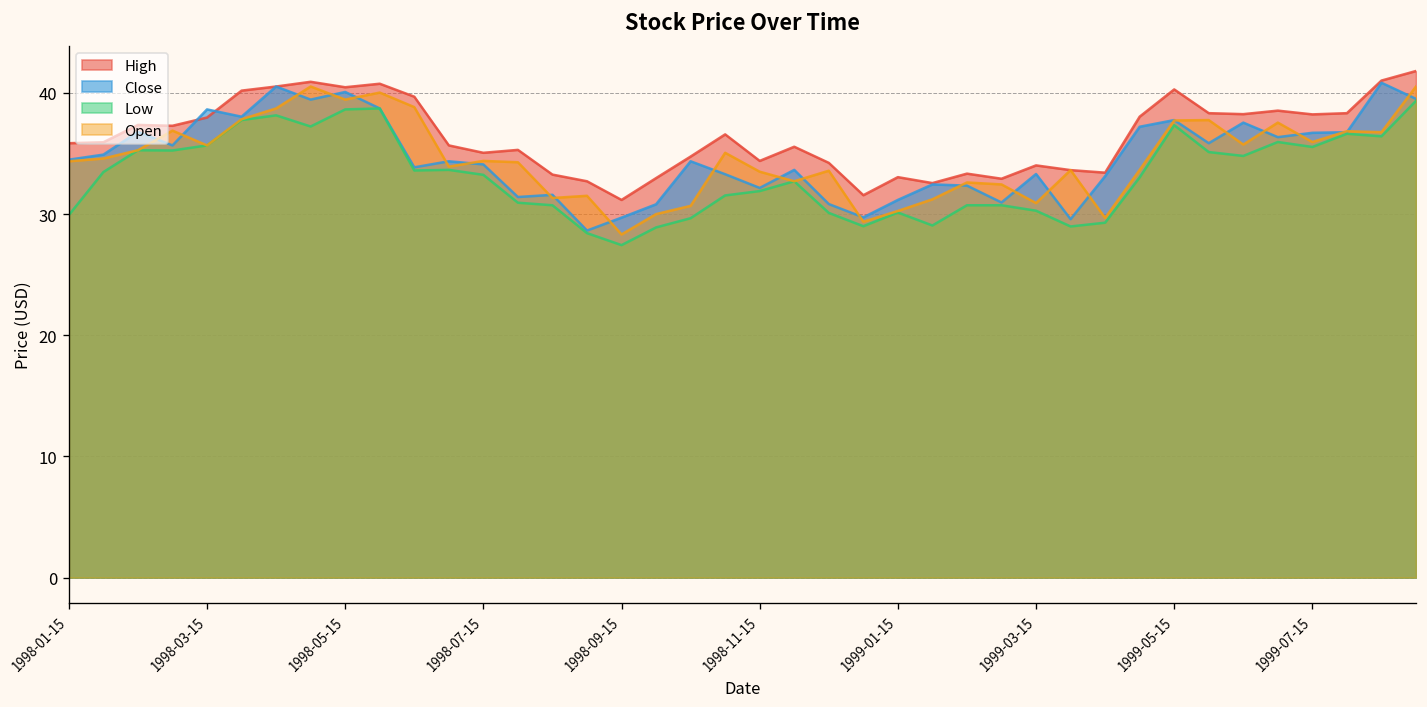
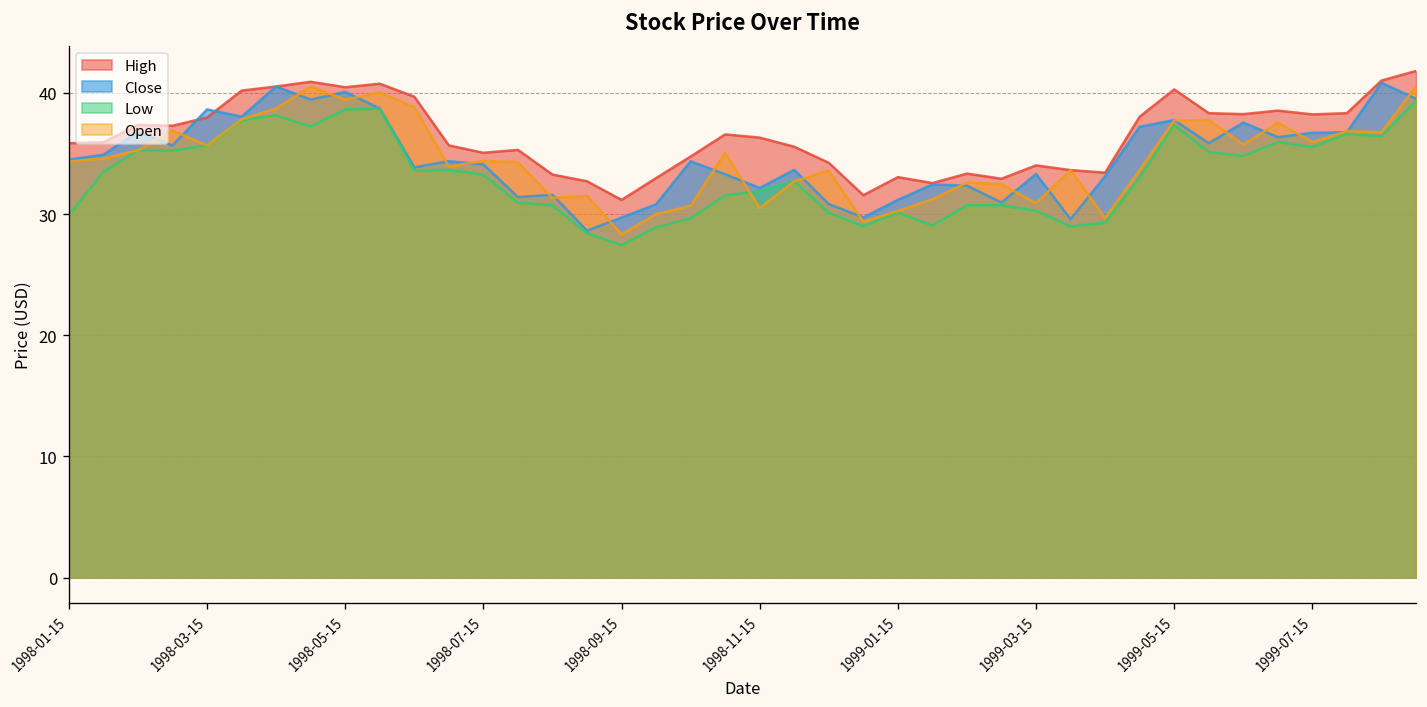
  {
    "High": {
      "1998-01-15": 35.9,
      "1998-03-15": 38.0,
      "1998-05-15": 40.5,
      "1998-07-15": 35.1,
      "1998-09-15": 31.2,
-     "1998-11-15": 34.4,
+     "1998-11-15": 36.3,
      "1999-01-15": 33.1,
      "1999-03-15": 34.0,
      "1999-05-15": 40.3,
      "1999-07-15": 38.2
    },
    "Close": {
      "1998-03-15": 38.6,
      "1998-05-15": 40.1,
      "1998-07-15": 34.1,
      "1998-09-15": 29.7,
      "1998-11-15": 32.2,
      "1999-01-15": 31.2,
      "1999-03-15": 33.3,
      "1999-07-15": 36.7
    },
    "Low": {
      "1998-01-15": 29.9,
      "1998-05-15": 38.6,
      "1998-07-15": 33.2,
      "1998-09-15": 27.4,
      "1998-11-15": 31.9,
      "1999-03-15": 30.3,
      "1999-05-15": 37.3,
      "1999-07-15": 35.5
    },
    "Open": {
      "1998-05-15": 39.5,
      "1998-07-15": 34.4,
      "1998-09-15": 28.3,
-     "1998-11-15": 33.5,
+     "1998-11-15": 30.5,
      "1999-03-15": 30.9,
      "1999-07-15": 36.0
    }
  }
